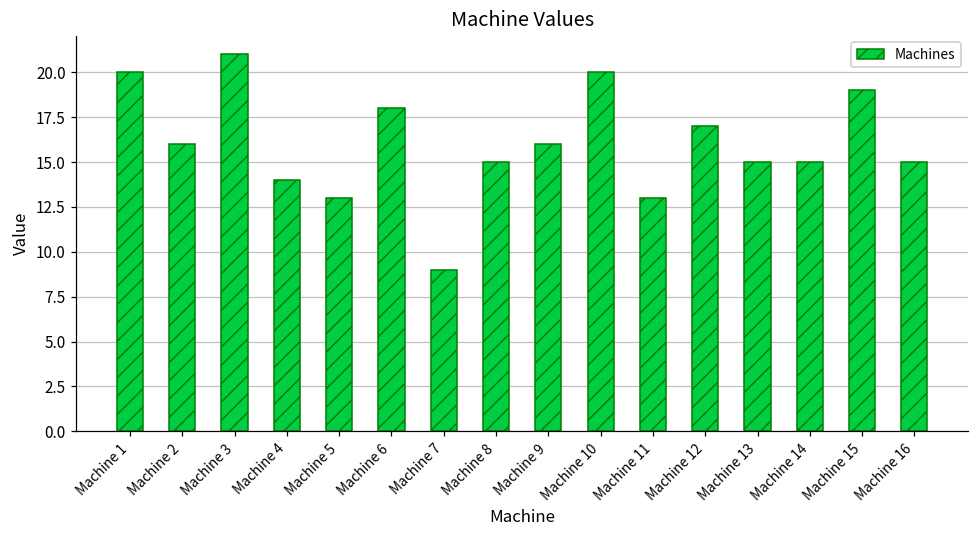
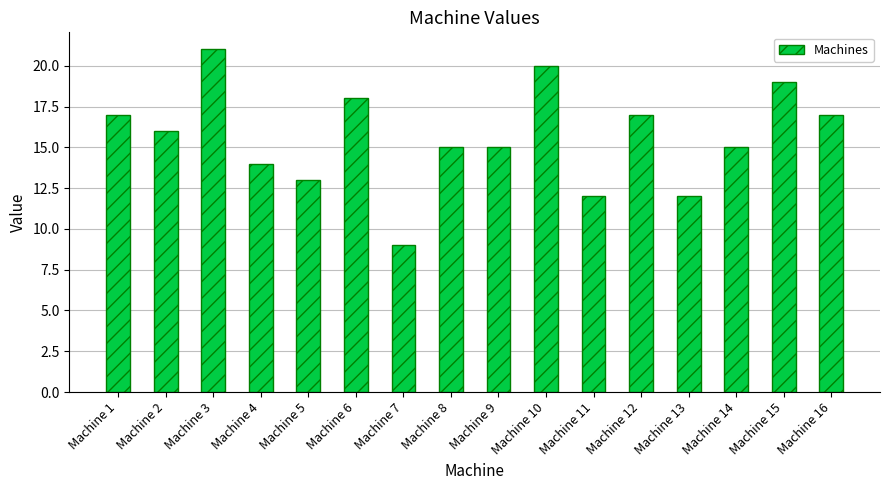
  {
-   "Machine 1": 20,
+   "Machine 1": 17,
    "Machine 2": 16,
    "Machine 3": 21,
    "Machine 4": 14,
    "Machine 5": 13,
    "Machine 6": 18,
    "Machine 7": 9,
    "Machine 8": 15,
-   "Machine 9": 16,
+   "Machine 9": 15,
    "Machine 10": 20,
-   "Machine 11": 13,
+   "Machine 11": 12,
    "Machine 12": 17,
-   "Machine 13": 15,
+   "Machine 13": 12,
    "Machine 14": 15,
    "Machine 15": 19,
-   "Machine 16": 15
+   "Machine 16": 17
  }
